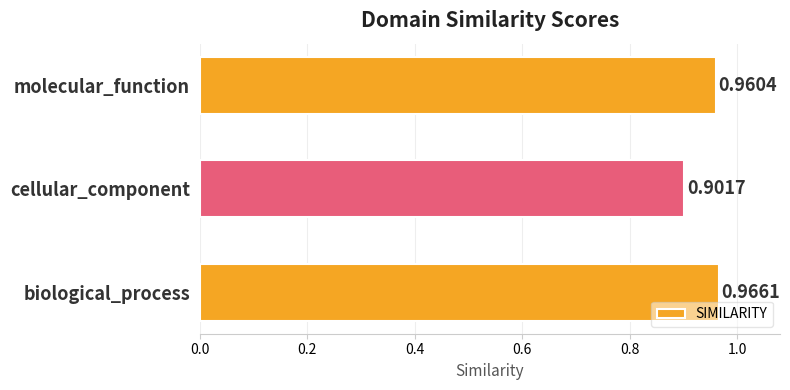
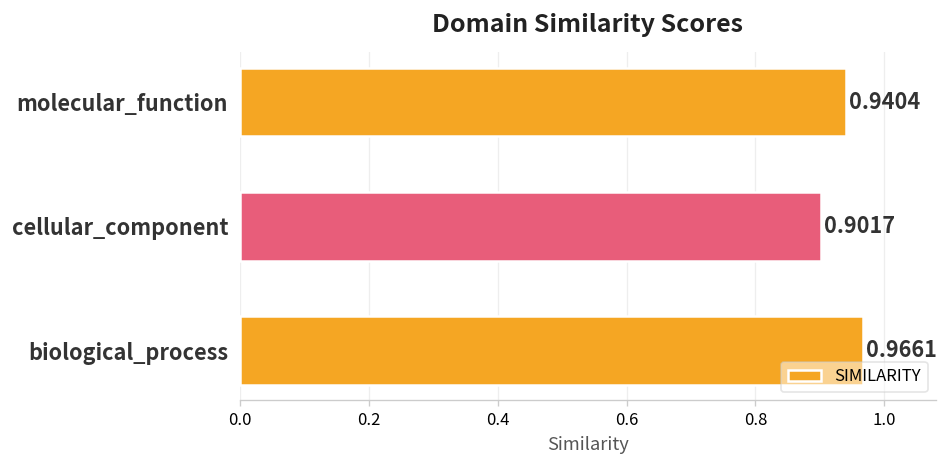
  {
-   "molecular_function": 0.9604,
+   "molecular_function": 0.9404,
    "cellular_component": 0.9017,
    "biological_process": 0.9661
  }
